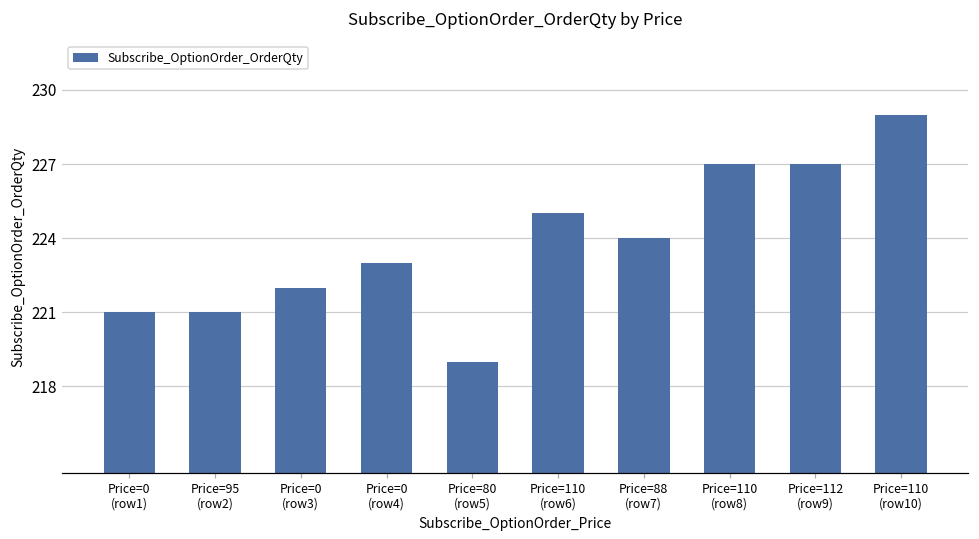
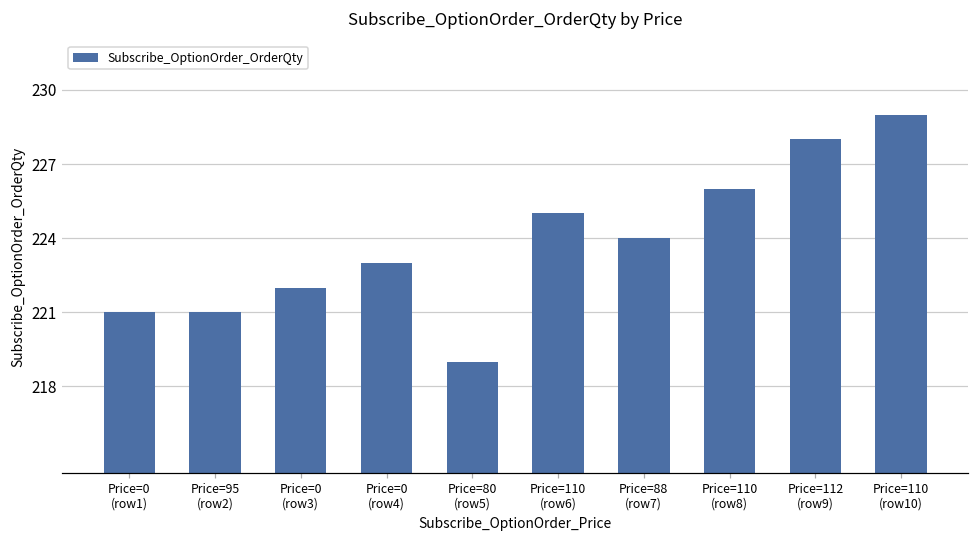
  {
    "Price=0 (row1)": 221,
    "Price=95 (row2)": 221,
    "Price=0 (row3)": 222,
    "Price=0 (row4)": 223,
    "Price=80 (row5)": 219,
    "Price=110 (row6)": 225,
    "Price=88 (row7)": 224,
-   "Price=110 (row8)": 227,
-   "Price=112 (row9)": 227,
+   "Price=110 (row8)": 226,
+   "Price=112 (row9)": 228,
    "Price=110 (row10)": 229
  }
